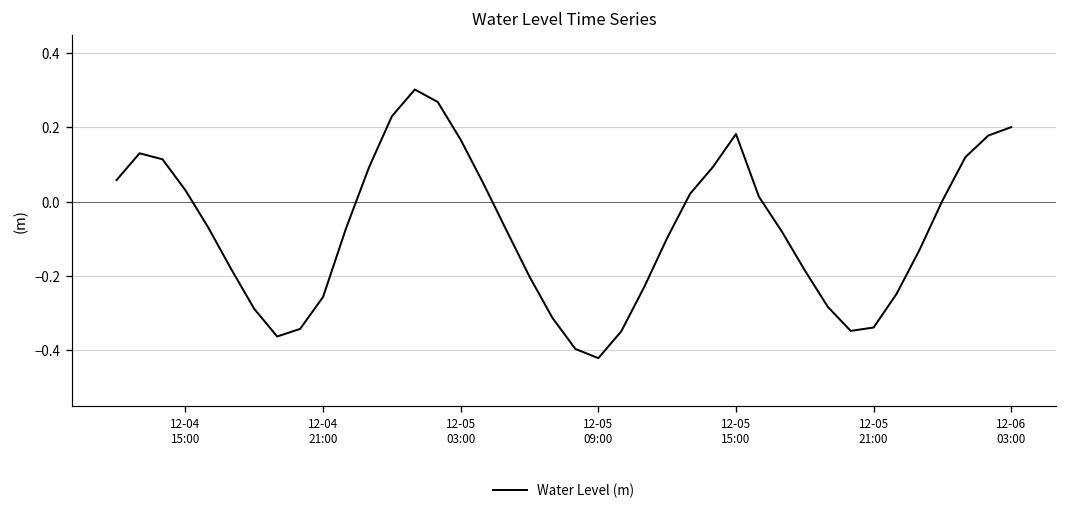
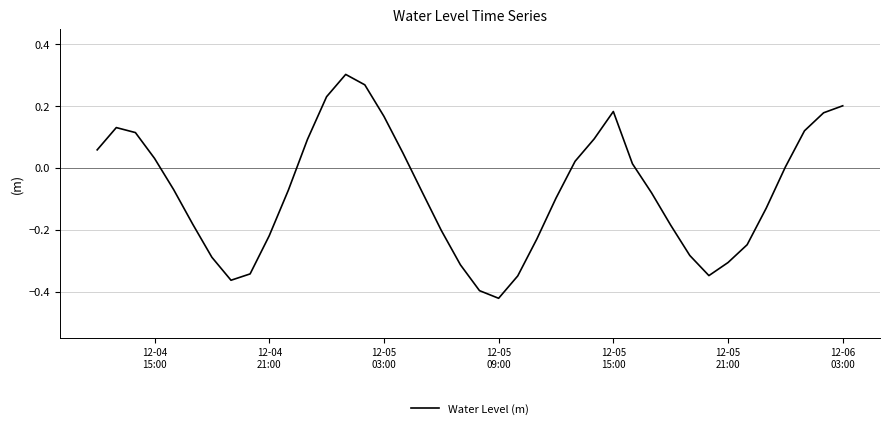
  {
    "12-04 15:00": 0.03,
-   "12-04 21:00": -0.26,
+   "12-04 21:00": -0.22,
    "12-05 03:00": 0.17,
    "12-05 09:00": -0.42,
    "12-05 15:00": 0.18,
-   "12-05 21:00": -0.34,
+   "12-05 21:00": -0.31,
    "12-06 03:00": 0.20
  }
